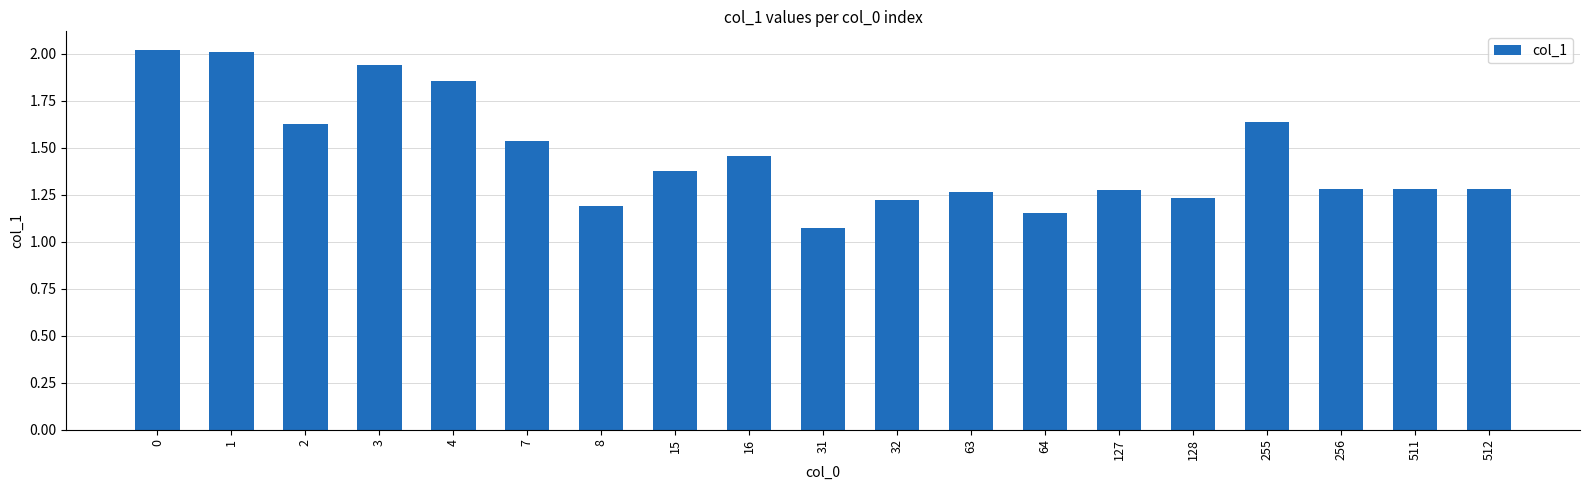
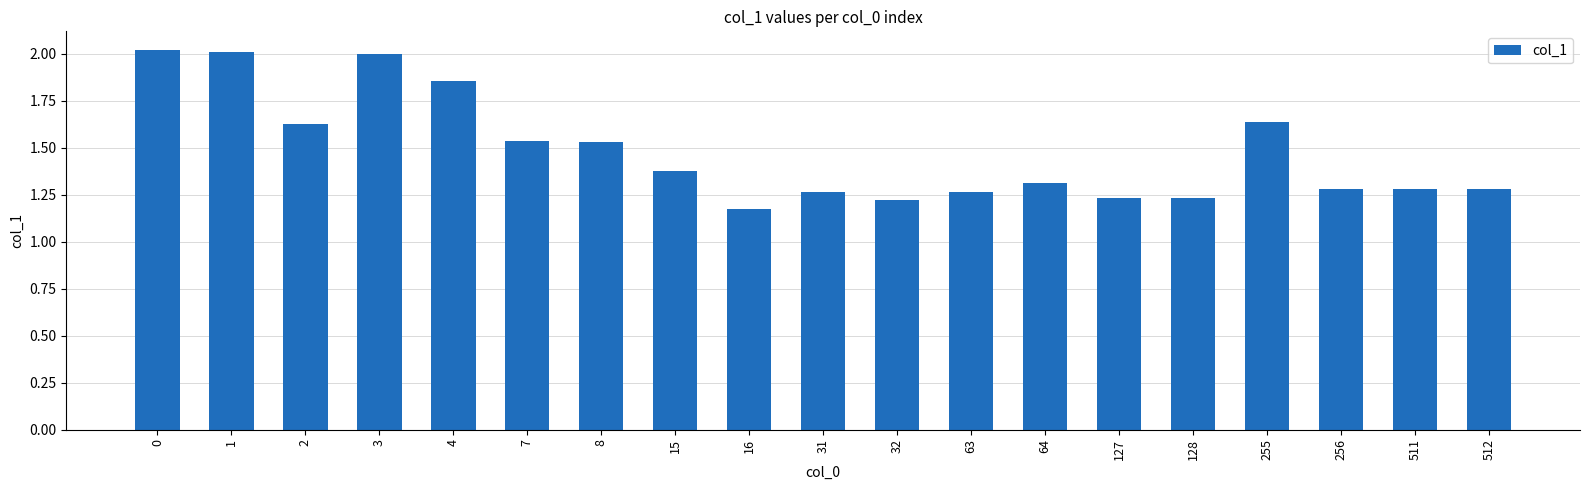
  {
    "0": 2.02,
    "1": 2.01,
    "2": 1.63,
-   "3": 1.94,
+   "3": 2.00,
    "4": 1.85,
    "7": 1.54,
-   "8": 1.19,
+   "8": 1.53,
    "15": 1.38,
-   "16": 1.46,
-   "31": 1.08,
+   "16": 1.17,
+   "31": 1.26,
    "32": 1.22,
    "63": 1.26,
-   "64": 1.15,
-   "127": 1.28,
+   "64": 1.31,
+   "127": 1.23,
    "128": 1.23,
    "255": 1.64,
    "256": 1.28,
    "511": 1.28,
    "512": 1.28
  }
